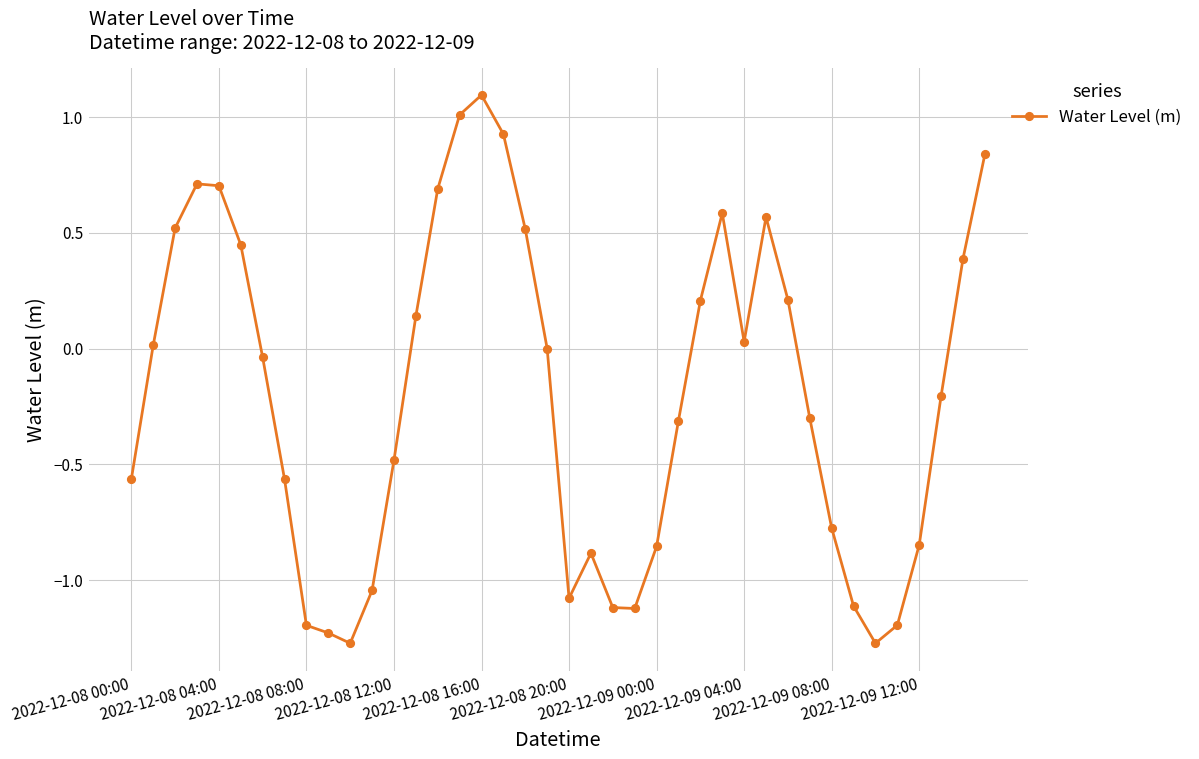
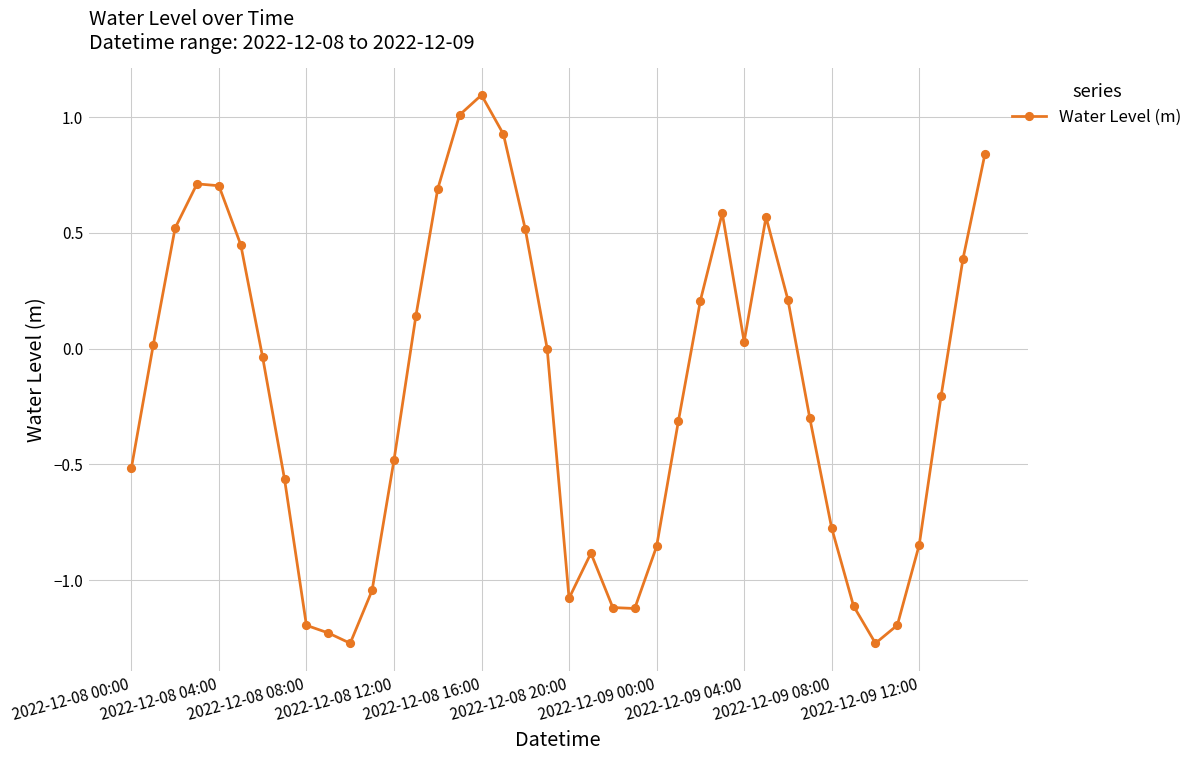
  {
-   "2022-12-08 00:00": -0.56,
+   "2022-12-08 00:00": -0.52,
    "2022-12-08 04:00": 0.70,
    "2022-12-08 08:00": -1.19,
    "2022-12-08 12:00": -0.48,
    "2022-12-08 16:00": 1.10,
    "2022-12-08 20:00": -1.08,
    "2022-12-09 00:00": -0.85,
    "2022-12-09 04:00": 0.03,
    "2022-12-09 08:00": -0.77,
    "2022-12-09 12:00": -0.85
  }
